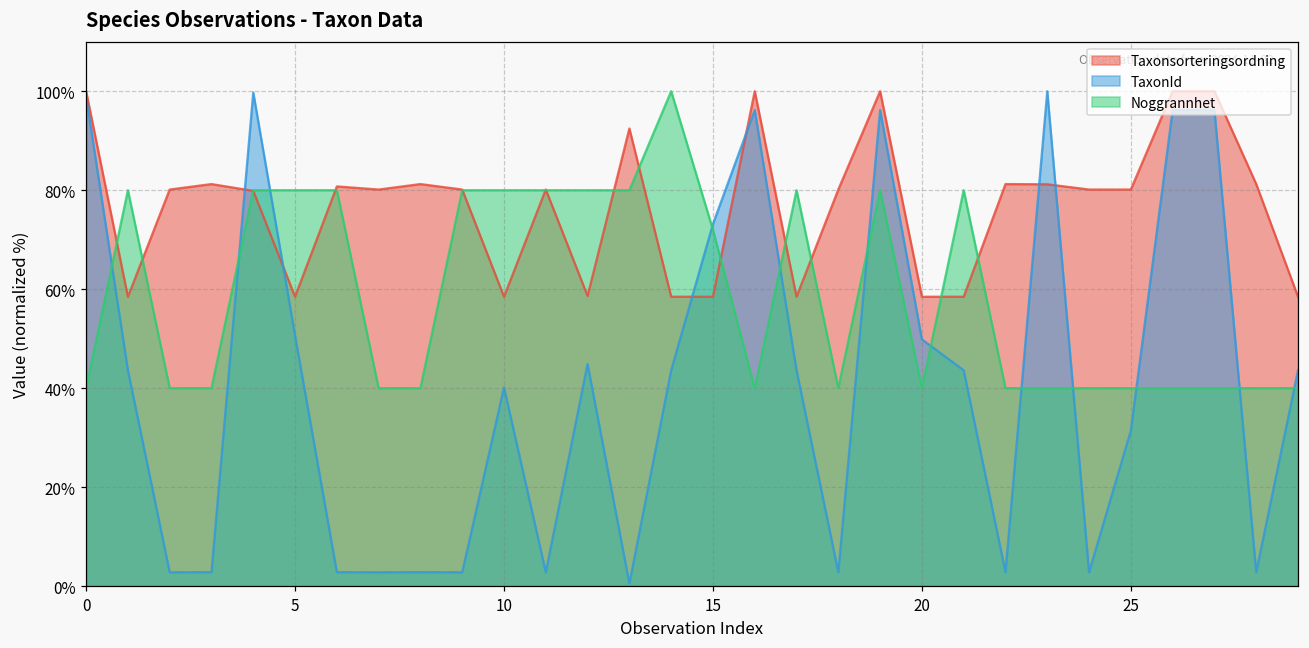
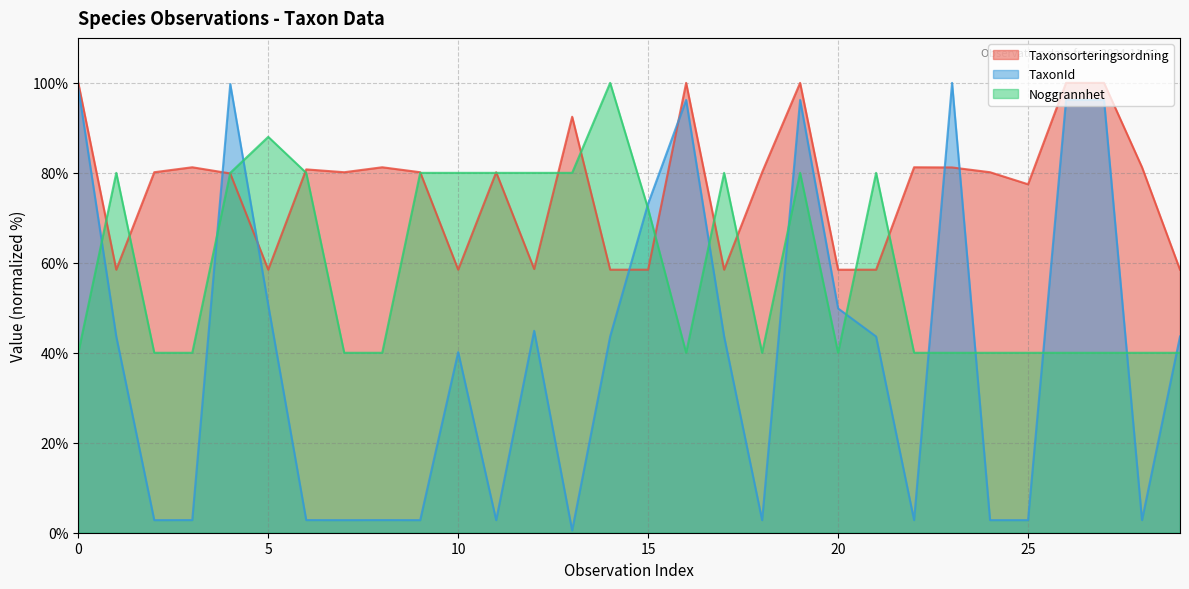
  {
    "Taxonsorteringsordning": {
      "0": "100%",
      "5": "58%",
      "10": "58%",
      "15": "58%",
      "20": "58%",
-     "25": "80%"
+     "25": "77%"
    },
    "TaxonId": {
      "0": "99%",
      "5": "51%",
      "10": "40%",
      "15": "73%",
      "20": "50%",
-     "25": "31%"
+     "25": "3%"
    },
    "Noggrannhet": {
      "0": "40%",
-     "5": "80%",
+     "5": "88%",
      "10": "80%",
      "15": "72%",
      "20": "40%",
      "25": "40%"
    }
  }
